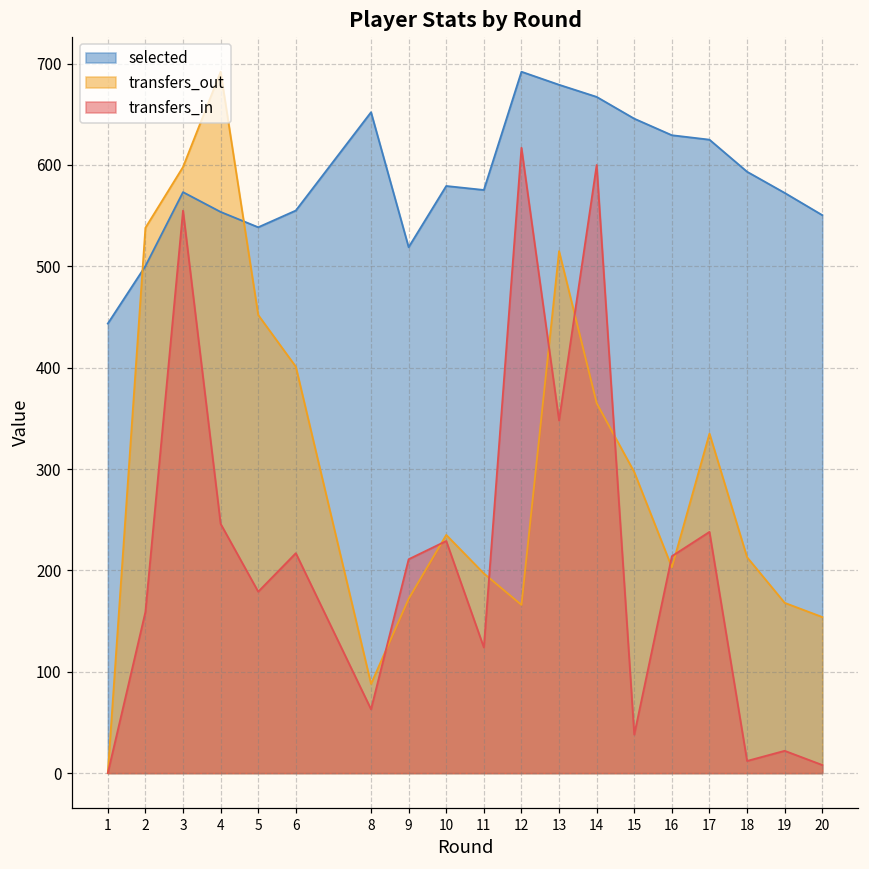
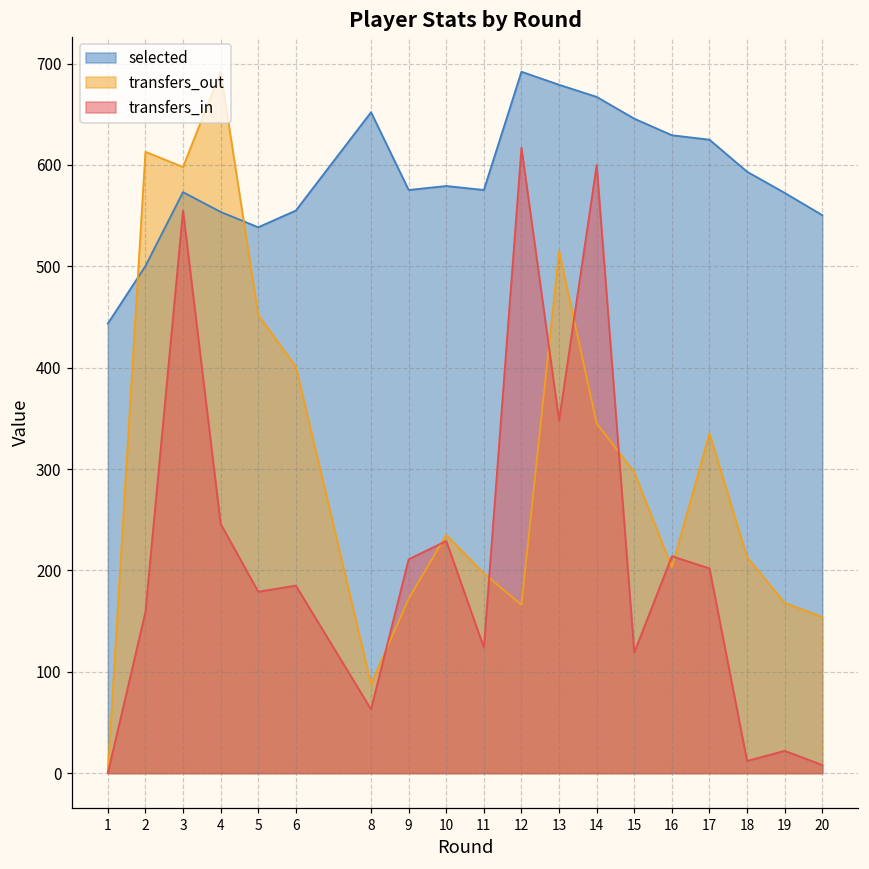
  {
    "selected": {
      "1": 440,
      "2": 500,
      "3": 570,
      "4": 550,
      "5": 540,
      "6": 560,
      "8": 650,
-     "9": 520,
+     "9": 580,
      "10": 580,
      "11": 580,
      "12": 690,
      "13": 680,
      "14": 670,
      "15": 650,
      "16": 630,
      "17": 620,
      "18": 590,
      "19": 570,
      "20": 550
    },
    "transfers_out": {
-     "2": 540,
+     "2": 610,
      "3": 600,
      "5": 450,
      "6": 400,
      "8": 90,
      "9": 170,
      "10": 240,
      "11": 200,
      "12": 170,
      "13": 520,
-     "14": 370,
+     "14": 350,
      "15": 300,
      "16": 200,
      "17": 340,
      "18": 210,
      "19": 170,
      "20": 150
    },
    "transfers_in": {
      "2": 160,
      "3": 560,
      "4": 250,
      "5": 180,
-     "6": 220,
+     "6": 190,
      "8": 60,
      "9": 210,
      "10": 230,
      "11": 120,
      "12": 620,
      "13": 350,
      "14": 600,
-     "15": 40,
+     "15": 120,
      "16": 210,
-     "17": 240,
+     "17": 200,
      "18": 10,
      "19": 20,
      "20": 10
    }
  }
